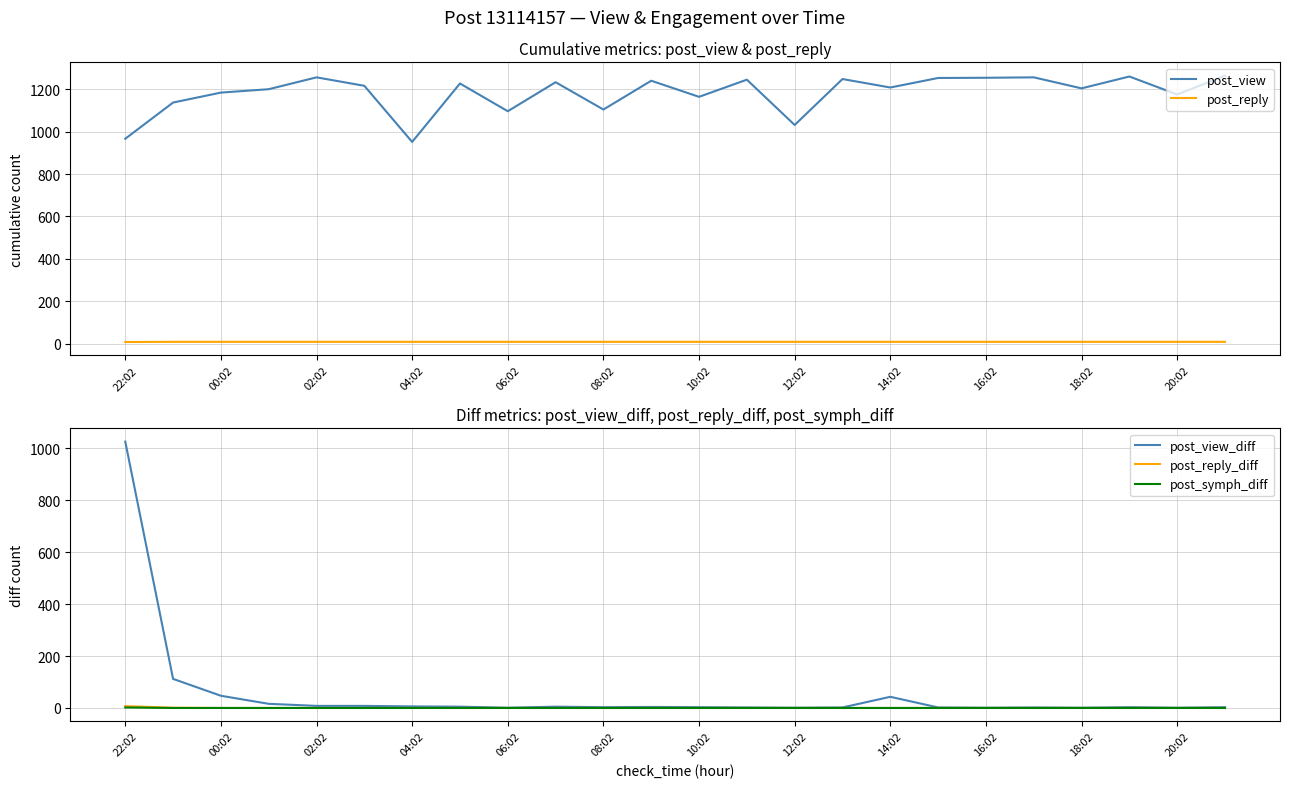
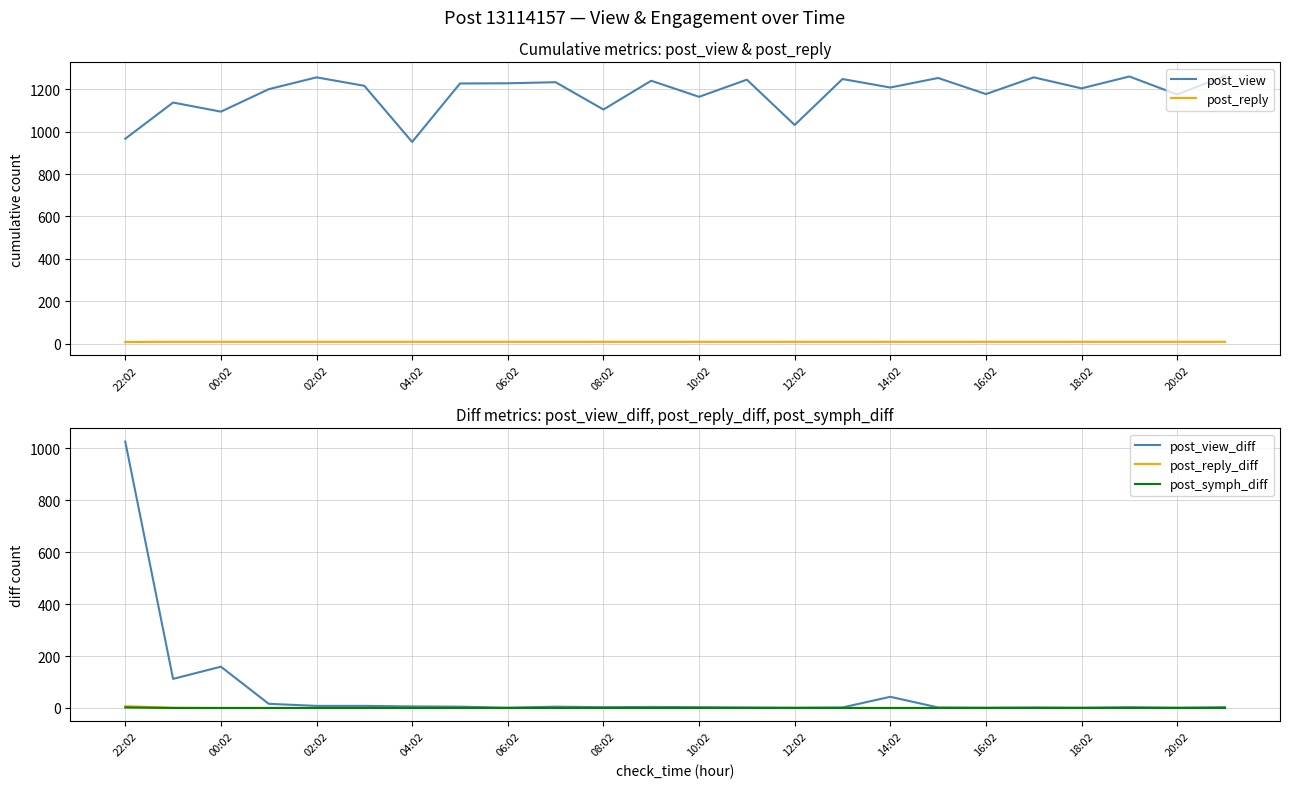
  {
    "Cumulative metrics: post_view & post_reply": {
      "post_view": {
        "22:02": 970,
-       "00:02": 1190,
+       "00:02": 1100,
        "02:02": 1260,
        "04:02": 950,
-       "06:02": 1100,
+       "06:02": 1230,
        "08:02": 1110,
        "10:02": 1170,
        "12:02": 1030,
        "14:02": 1210,
-       "16:02": 1260,
+       "16:02": 1180,
        "18:02": 1210
      },
      "post_reply": {
        "22:02": 10,
        "00:02": 10,
        "02:02": 10,
        "04:02": 10,
        "06:02": 10,
        "08:02": 10,
        "10:02": 10,
        "12:02": 10,
        "14:02": 10,
        "16:02": 10,
        "18:02": 10,
        "20:02": 10
      }
    },
    "Diff metrics: post_view_diff, post_reply_diff, post_symph_diff": {
      "post_view_diff": {
        "22:02": 1030,
-       "00:02": 50,
+       "00:02": 160,
        "14:02": 40
      }
    }
  }
